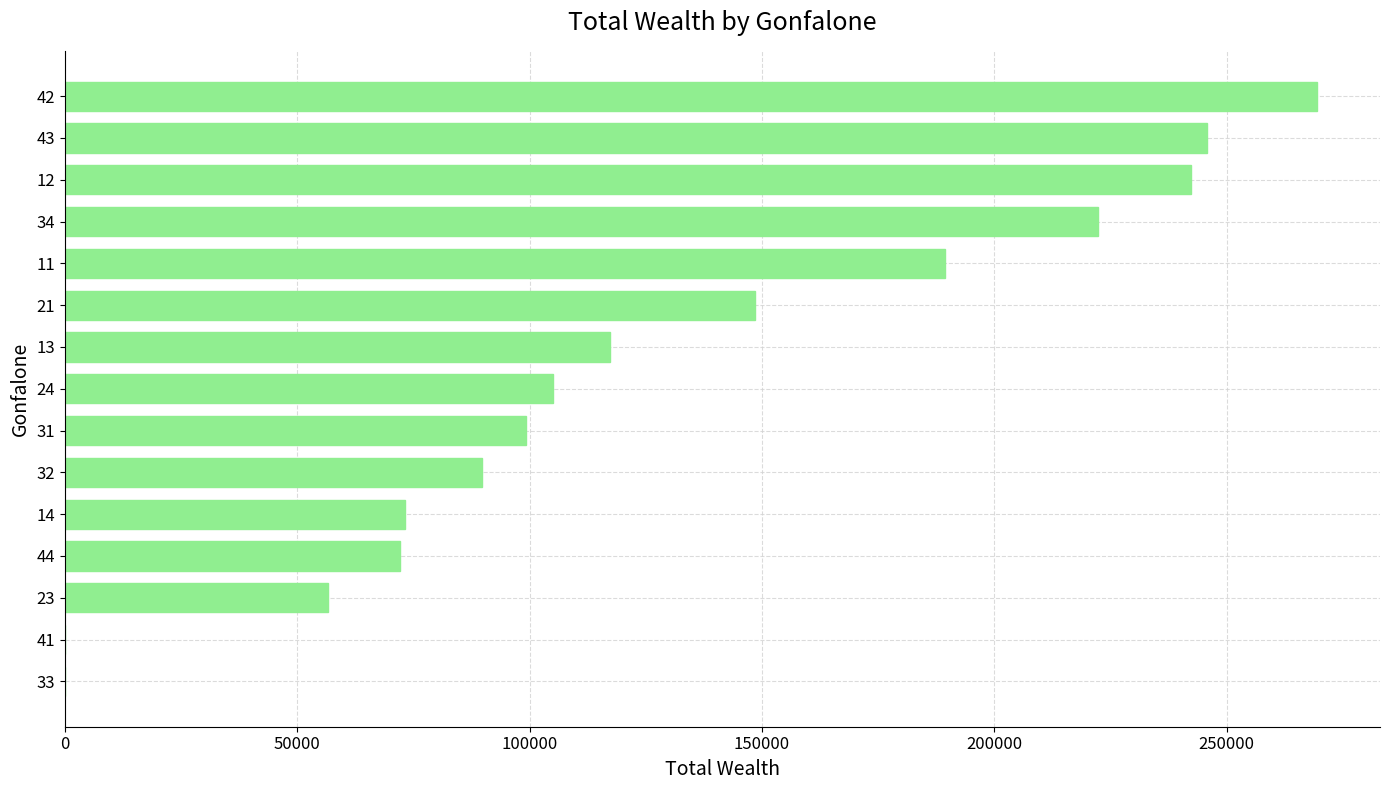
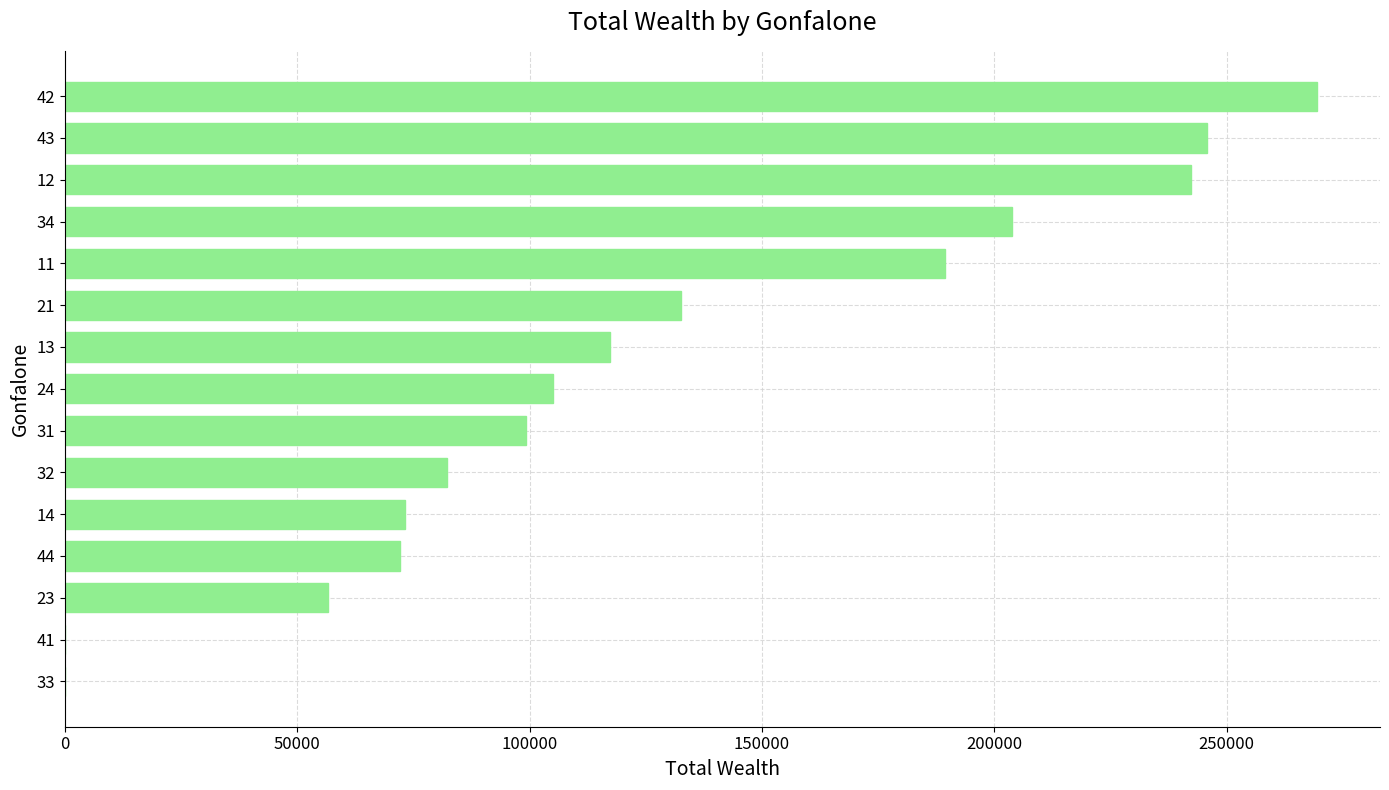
  {
    "42": 270000,
    "43": 246000,
    "12": 242000,
-   "34": 222000,
+   "34": 204000,
    "11": 189000,
-   "21": 148000,
+   "21": 133000,
    "13": 117000,
    "24": 105000,
    "31": 99000,
-   "32": 90000,
+   "32": 82000,
    "14": 73000,
    "44": 72000,
    "23": 57000,
    "41": 0,
    "33": 0
  }
